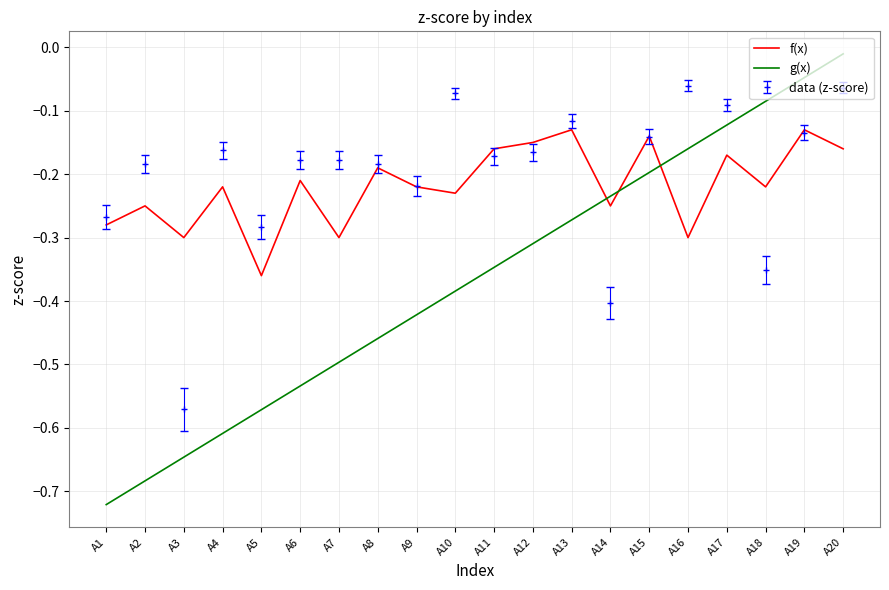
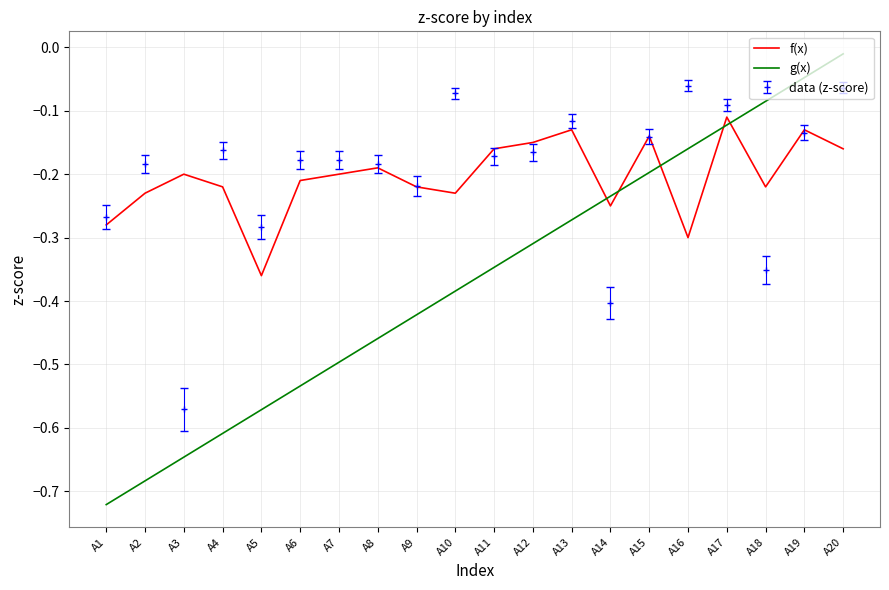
  {
    "f(x)": {
      "A1": -0.28,
-     "A2": -0.25,
-     "A3": -0.3,
+     "A2": -0.23,
+     "A3": -0.2,
      "A4": -0.22,
      "A5": -0.36,
      "A6": -0.21,
-     "A7": -0.3,
+     "A7": -0.2,
      "A8": -0.19,
      "A10": -0.23,
      "A14": -0.25,
      "A16": -0.30,
-     "A17": -0.17,
+     "A17": -0.11,
      "A18": -0.22,
      "A19": -0.13,
      "A20": -0.16
    },
    "g(x)": {
      "A1": -0.72,
      "A2": -0.68,
      "A3": -0.65,
      "A4": -0.61,
      "A5": -0.57,
      "A6": -0.53,
      "A7": -0.50,
      "A8": -0.46,
      "A9": -0.42,
      "A10": -0.38,
      "A11": -0.35,
      "A12": -0.31,
      "A13": -0.27,
      "A14": -0.23,
      "A15": -0.20,
      "A16": -0.16,
      "A17": -0.12,
      "A18": -0.09
    }
  }
